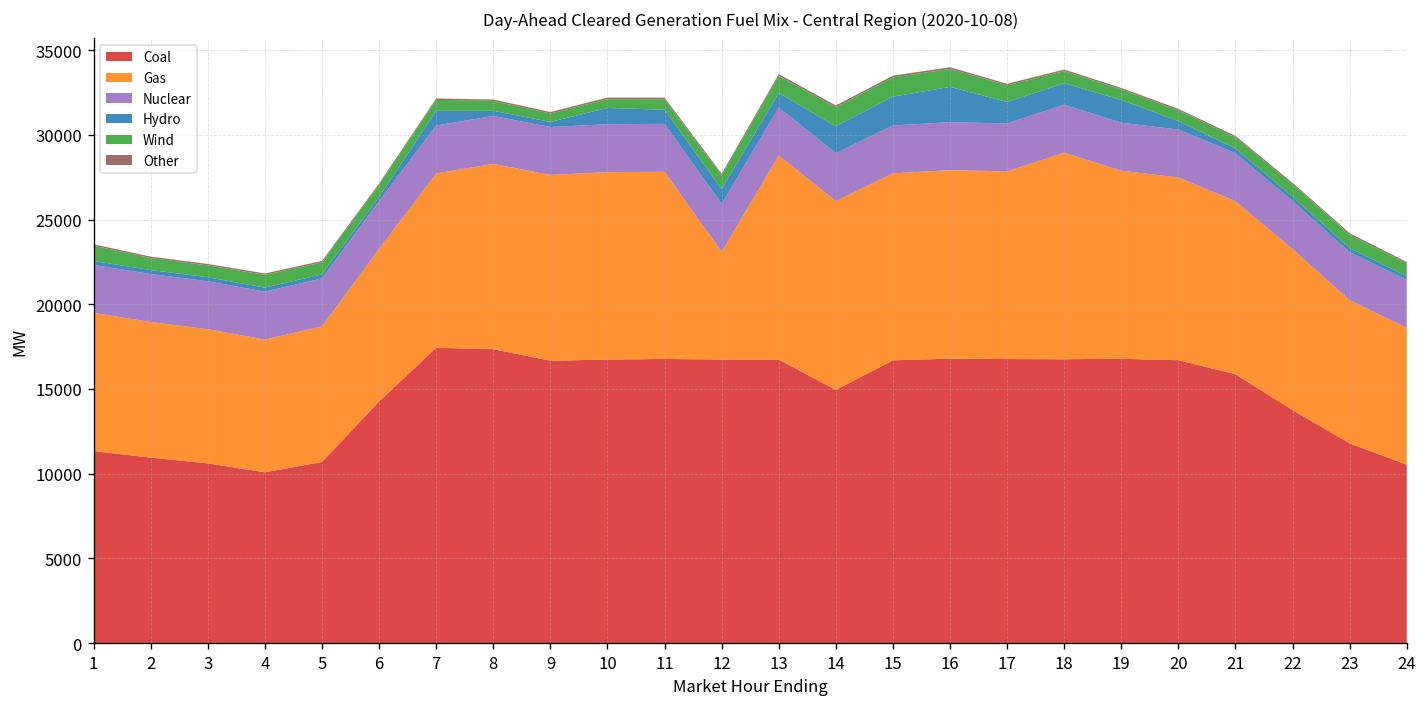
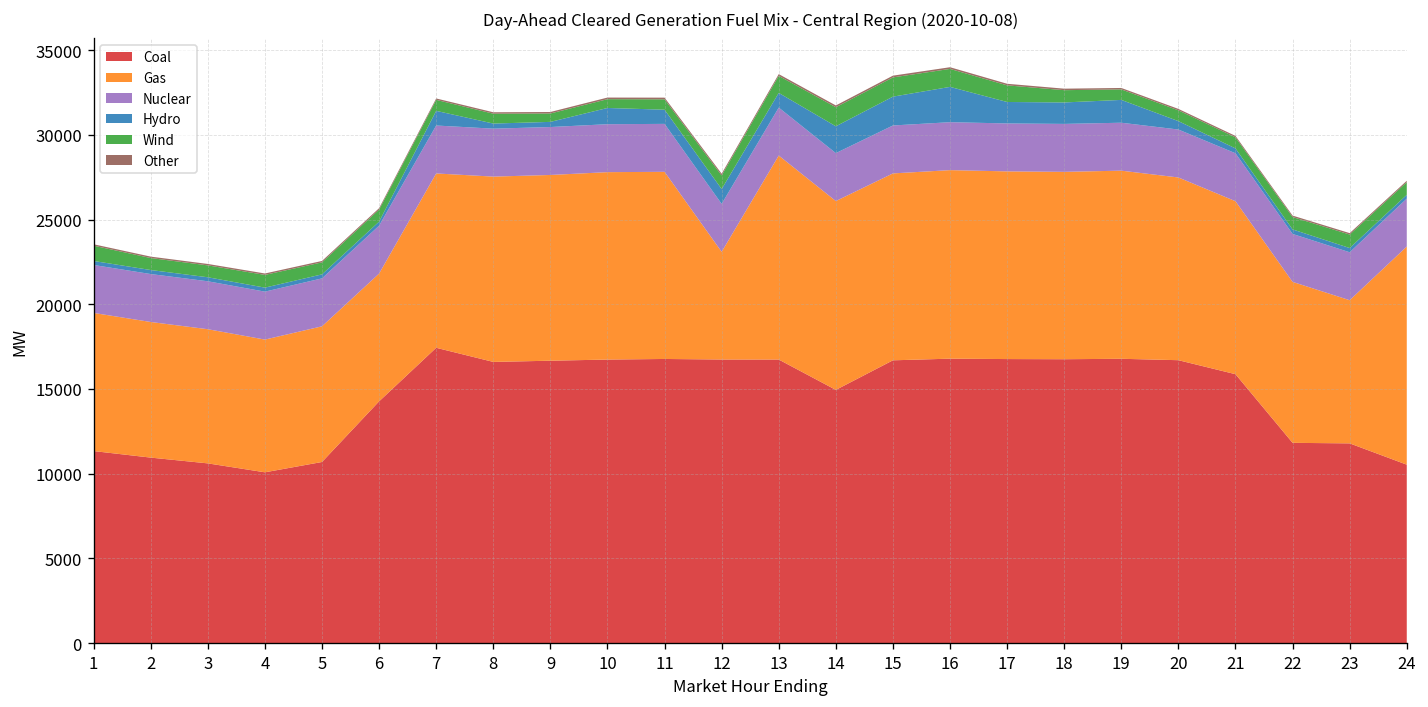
  {
    "Coal": {
      "1": 11300,
      "2": 10900,
      "3": 10600,
      "4": 10100,
      "5": 10700,
      "6": 14300,
      "7": 17400,
-     "8": 17400,
+     "8": 16600,
      "9": 16700,
      "10": 16700,
      "11": 16800,
      "12": 16700,
      "13": 16700,
      "14": 14900,
      "15": 16700,
      "16": 16800,
      "17": 16800,
      "18": 16800,
      "19": 16800,
      "20": 16700,
      "21": 15900,
-     "22": 13800,
+     "22": 11800,
      "23": 11800,
      "24": 10500
    },
    "Gas": {
      "1": 8200,
      "2": 8000,
      "3": 7900,
      "4": 7800,
      "5": 8000,
-     "6": 9000,
+     "6": 7500,
      "7": 10300,
      "8": 10900,
      "9": 11000,
      "10": 11100,
      "11": 11000,
      "12": 6400,
      "13": 12000,
      "14": 11100,
      "15": 11000,
      "16": 11100,
      "17": 11100,
-     "18": 12200,
+     "18": 11100,
      "19": 11100,
      "20": 10800,
      "21": 10200,
      "22": 9500,
      "23": 8500,
-     "24": 8100
+     "24": 12900
    },
    "Nuclear": {
      "1": 2800,
      "2": 2800,
      "3": 2800,
      "4": 2800,
      "5": 2800,
      "6": 2800,
      "7": 2800,
      "8": 2800,
      "9": 2800,
      "10": 2800,
      "11": 2800,
      "12": 2800,
      "13": 2800,
      "14": 2800,
      "15": 2800,
      "16": 2800,
      "17": 2800,
      "18": 2800,
      "19": 2800,
      "20": 2800,
      "21": 2800,
      "22": 2800,
      "23": 2800,
      "24": 2800
    },
    "Hydro": {
      "1": 200,
      "2": 200,
      "3": 200,
      "4": 200,
      "5": 200,
      "6": 200,
      "7": 900,
      "8": 300,
      "9": 300,
      "10": 1000,
      "11": 800,
      "12": 900,
      "13": 900,
      "14": 1600,
      "15": 1700,
      "16": 2100,
      "17": 1300,
      "18": 1300,
      "19": 1300,
      "20": 500,
      "21": 300,
      "22": 300,
      "23": 200,
      "24": 200
    }
  }
